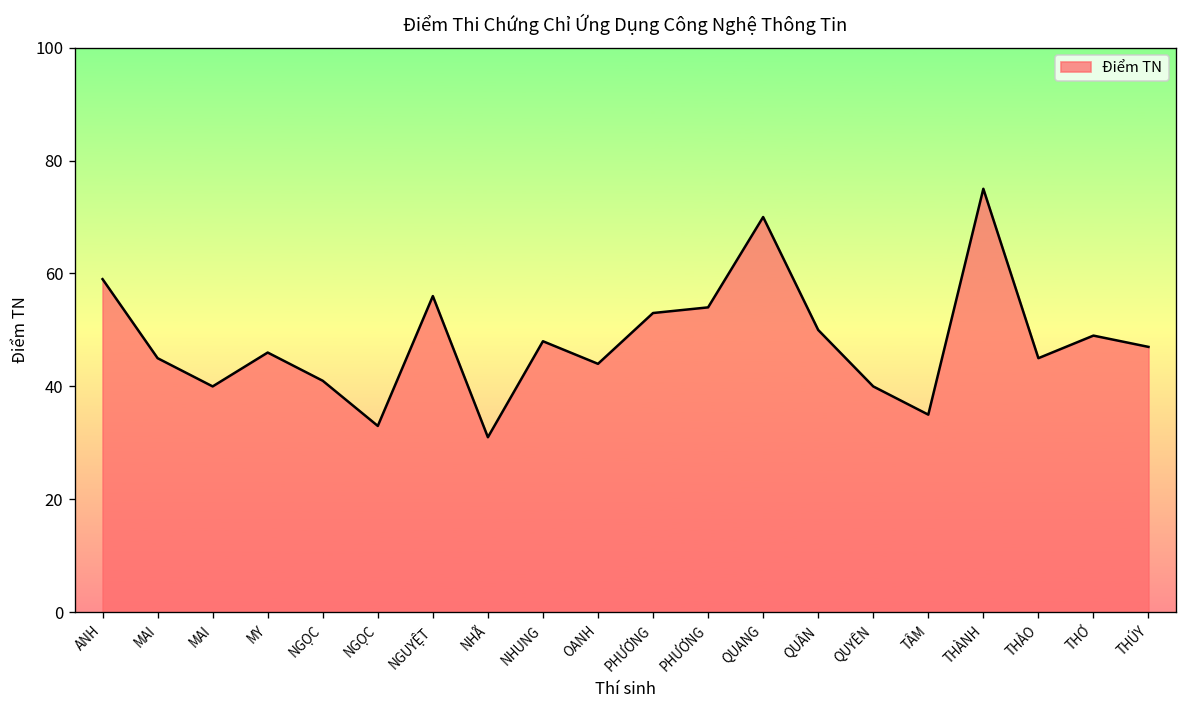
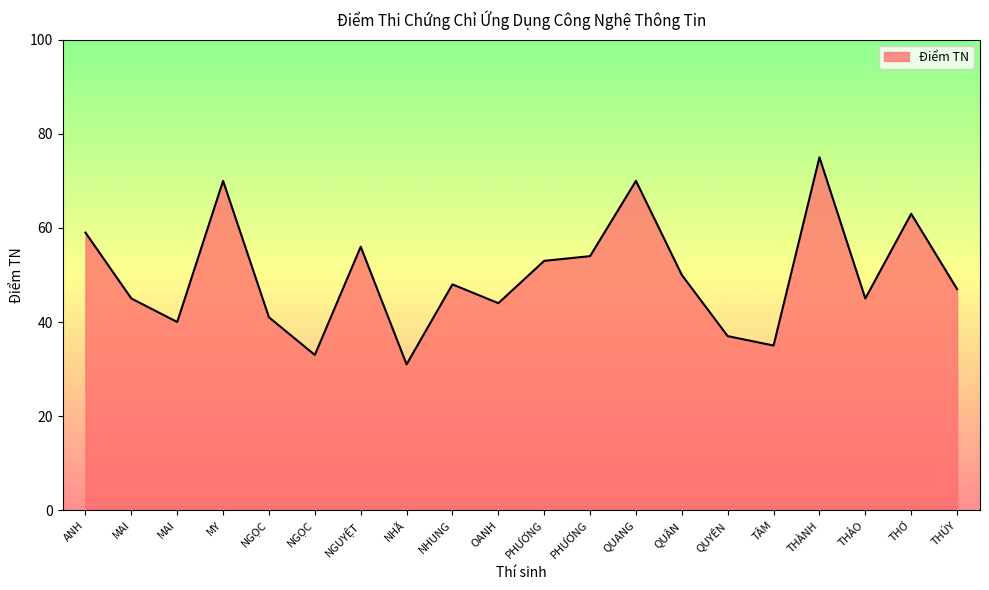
  {
    "ANH": 59,
-   "MY": 46,
+   "MY": 70,
    "NGUYỆT": 56,
    "NHÃ": 31,
    "NHUNG": 48,
    "OANH": 44,
    "QUANG": 70,
    "QUÂN": 50,
-   "QUYÊN": 40,
+   "QUYÊN": 37,
    "TÂM": 35,
    "THÀNH": 75,
    "THẢO": 45,
-   "THƠ": 49,
+   "THƠ": 63,
    "THÚY": 47
  }
